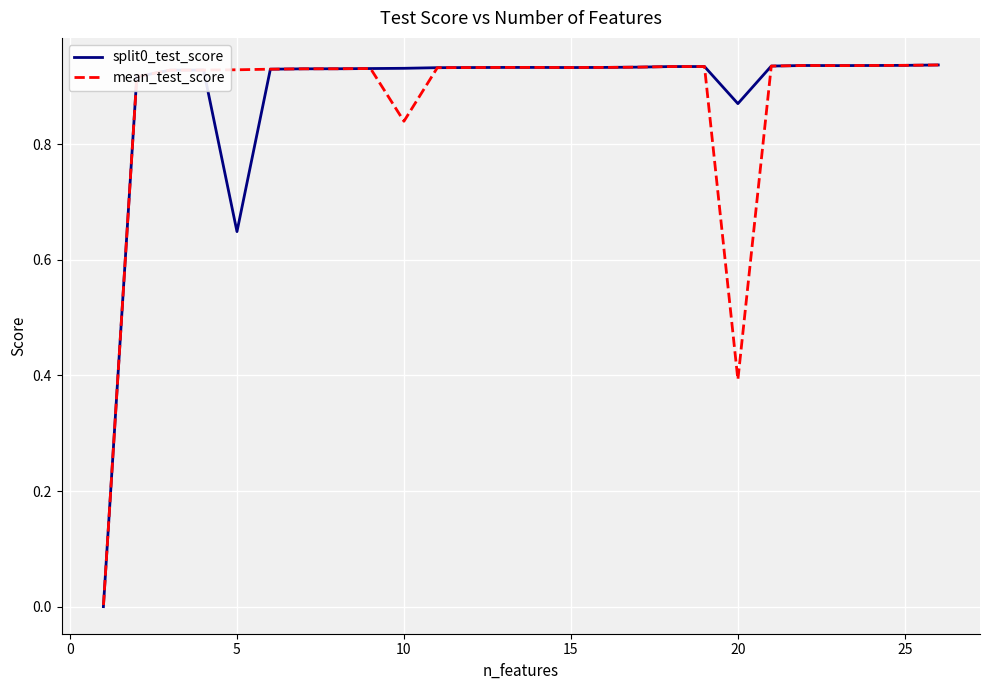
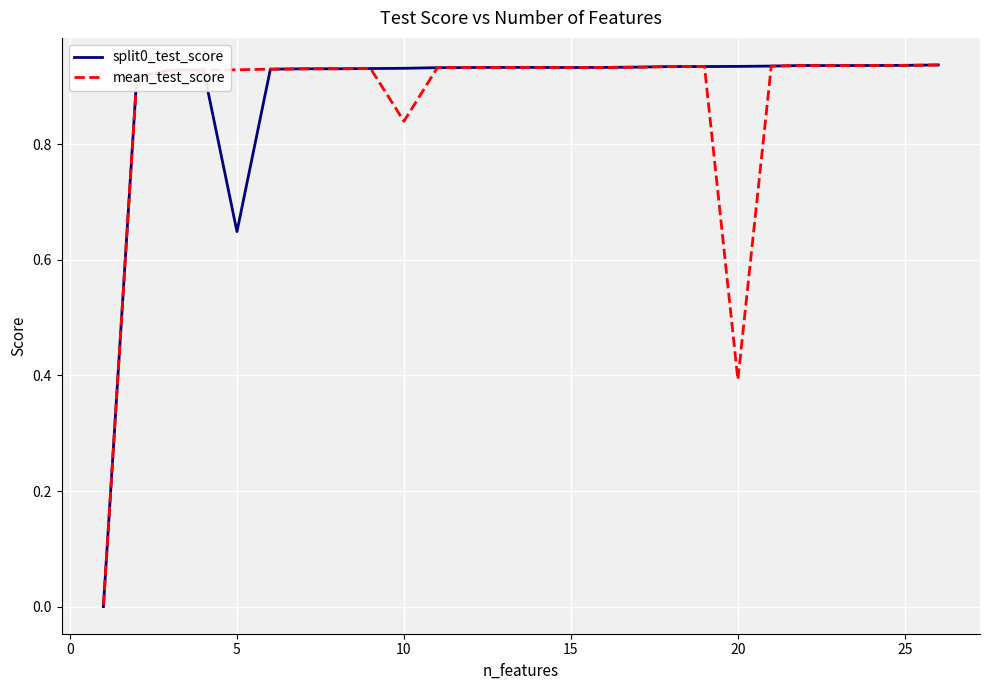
  {
    "split0_test_score": {
      "5": 0.65,
      "10": 0.93,
-     "20": 0.87
+     "20": 0.93
    },
    "mean_test_score": {
      "5": 0.93,
      "10": 0.84,
      "20": 0.39
    }
  }
